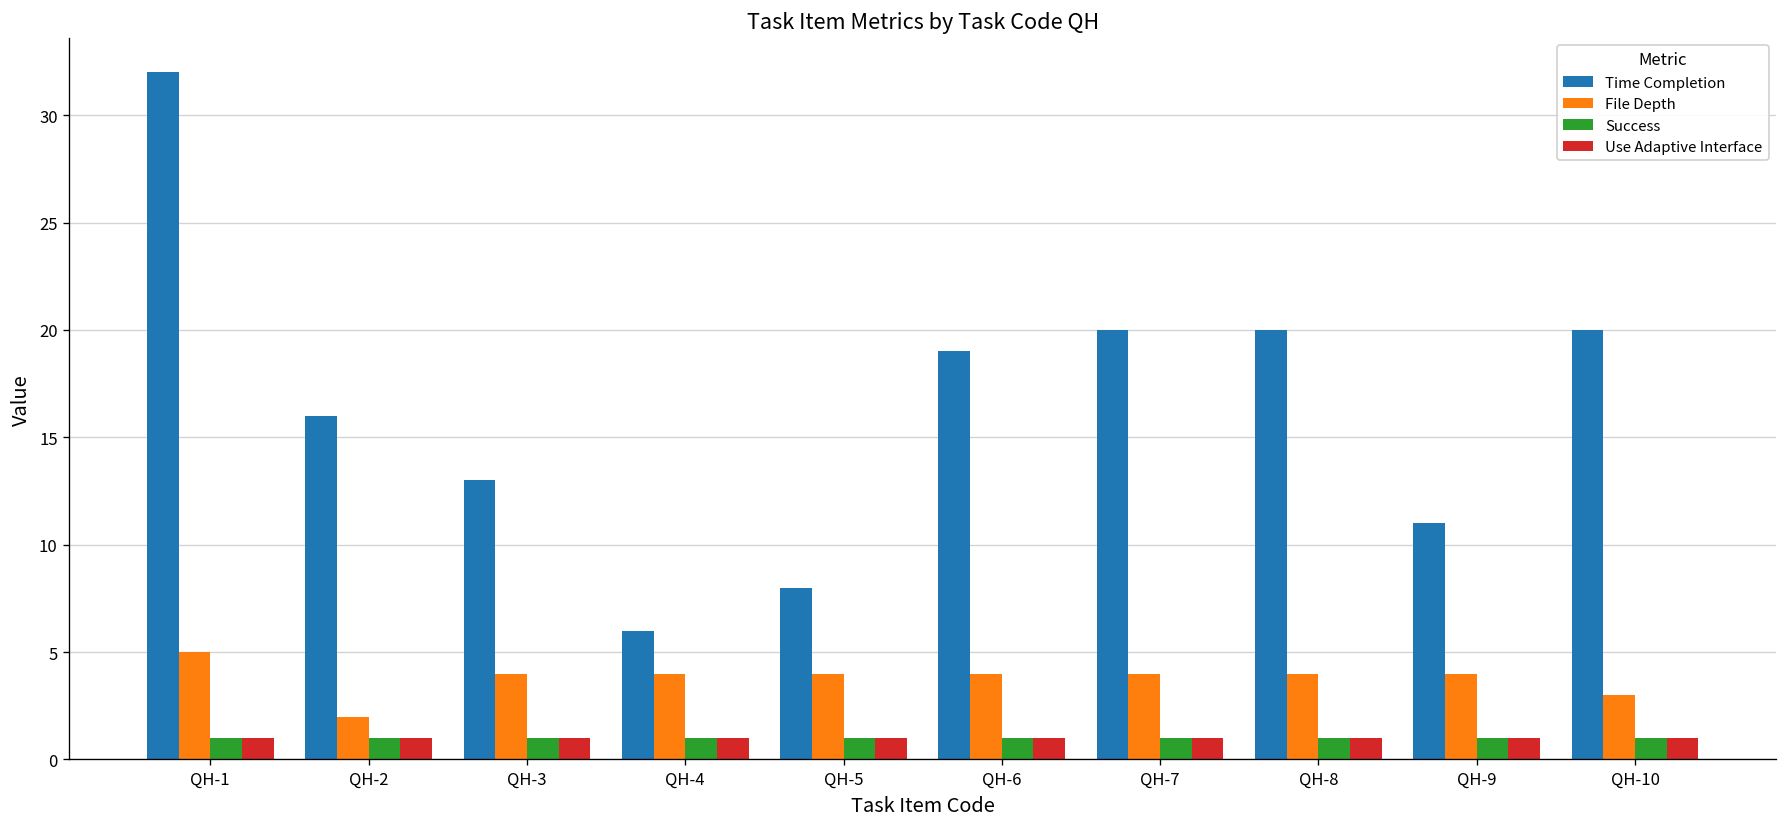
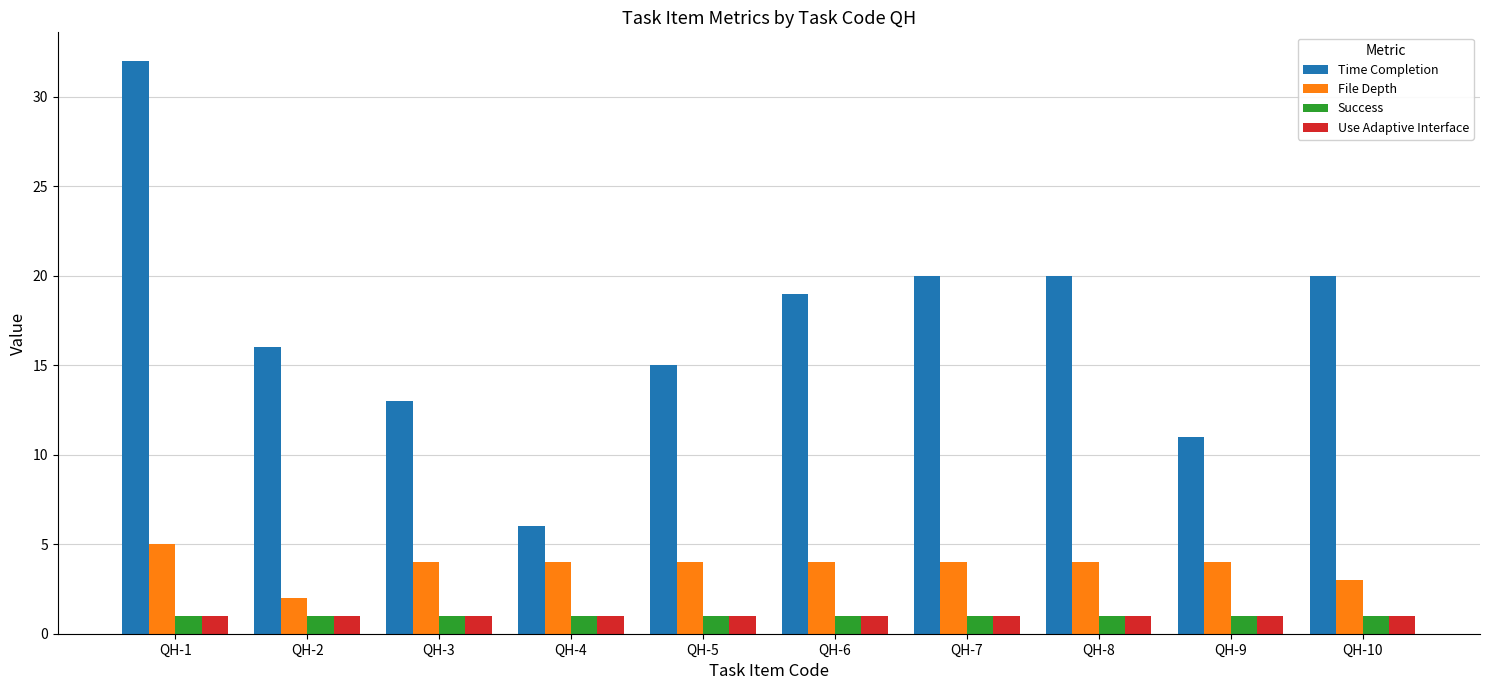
  {
    "Time Completion": {
      "QH-1": 32,
      "QH-2": 16,
      "QH-3": 13,
      "QH-4": 6,
-     "QH-5": 8,
+     "QH-5": 15,
      "QH-6": 19,
      "QH-7": 20,
      "QH-8": 20,
      "QH-9": 11,
      "QH-10": 20
    },
    "File Depth": {
      "QH-1": 5,
      "QH-2": 2,
      "QH-3": 4,
      "QH-4": 4,
      "QH-5": 4,
      "QH-6": 4,
      "QH-7": 4,
      "QH-8": 4,
      "QH-9": 4,
      "QH-10": 3
    },
    "Success": {
      "QH-1": 1,
      "QH-2": 1,
      "QH-3": 1,
      "QH-4": 1,
      "QH-5": 1,
      "QH-6": 1,
      "QH-7": 1,
      "QH-8": 1,
      "QH-9": 1,
      "QH-10": 1
    },
    "Use Adaptive Interface": {
      "QH-1": 1,
      "QH-2": 1,
      "QH-3": 1,
      "QH-4": 1,
      "QH-5": 1,
      "QH-6": 1,
      "QH-7": 1,
      "QH-8": 1,
      "QH-9": 1,
      "QH-10": 1
    }
  }
